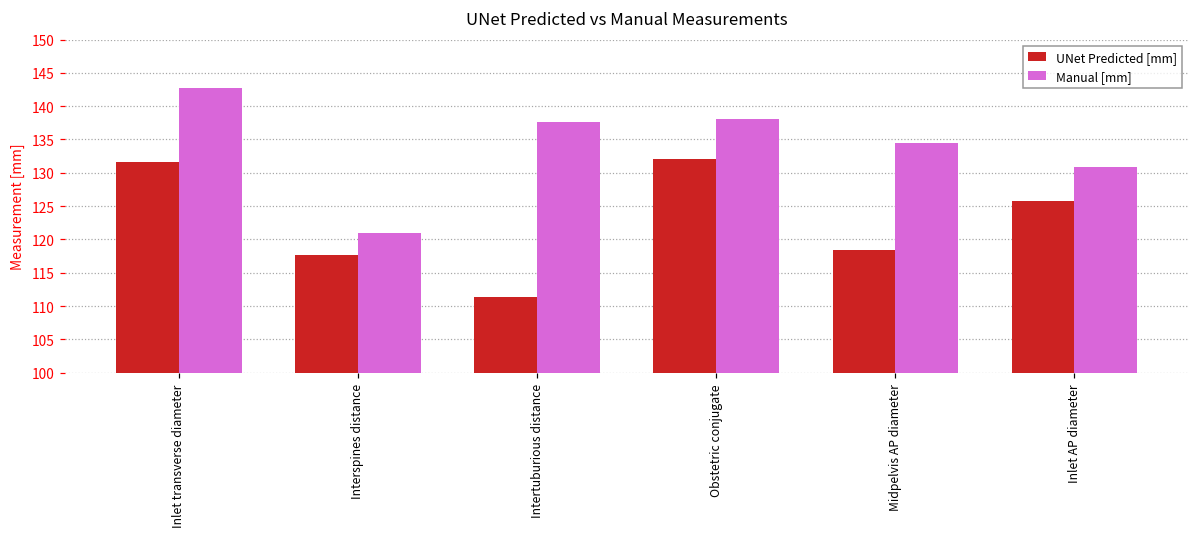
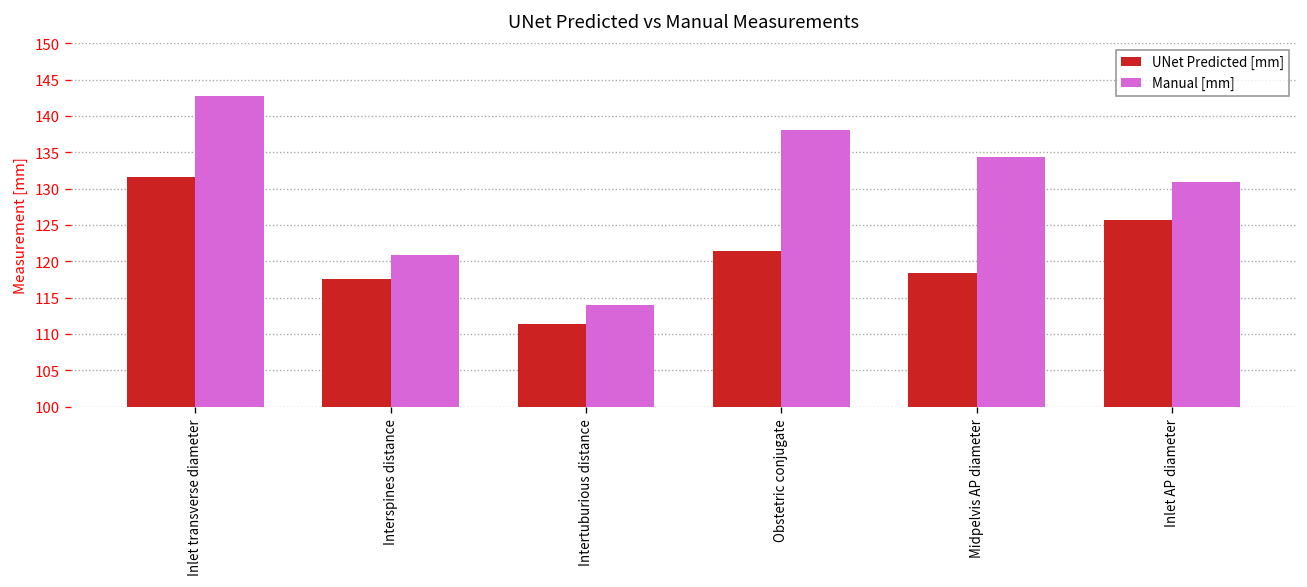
  {
    "UNet Predicted [mm]": {
      "Inlet transverse diameter": 132,
      "Interspines distance": 118,
      "Intertuburious distance": 111,
-     "Obstetric conjugate": 132,
+     "Obstetric conjugate": 121,
      "Midpelvis AP diameter": 118,
      "Inlet AP diameter": 126
    },
    "Manual [mm]": {
      "Inlet transverse diameter": 143,
      "Interspines distance": 121,
-     "Intertuburious distance": 138,
+     "Intertuburious distance": 114,
      "Obstetric conjugate": 138,
      "Midpelvis AP diameter": 134,
      "Inlet AP diameter": 131
    }
  }
